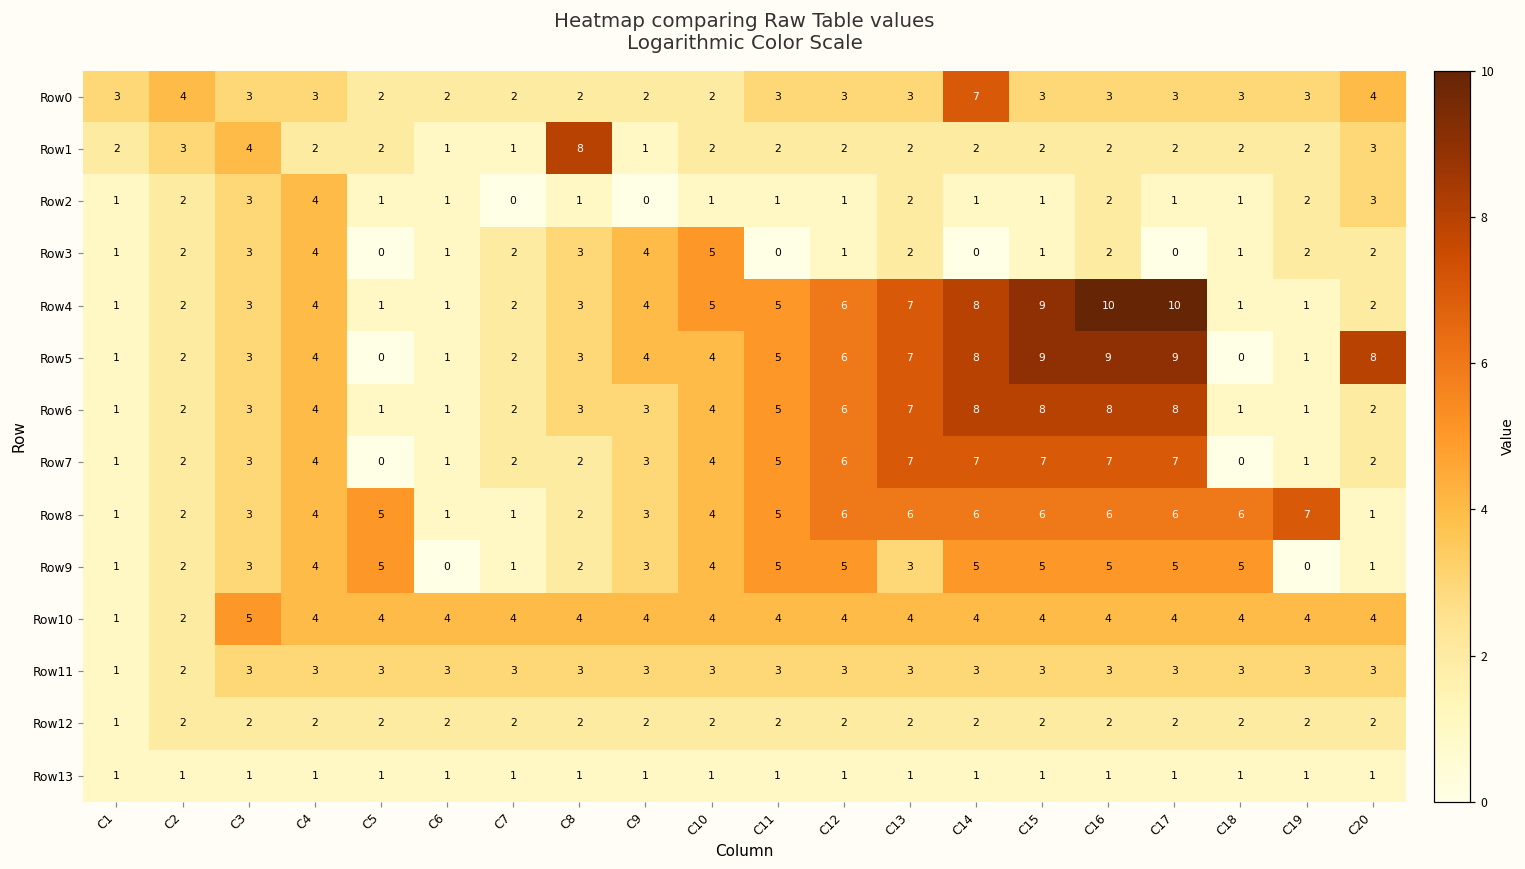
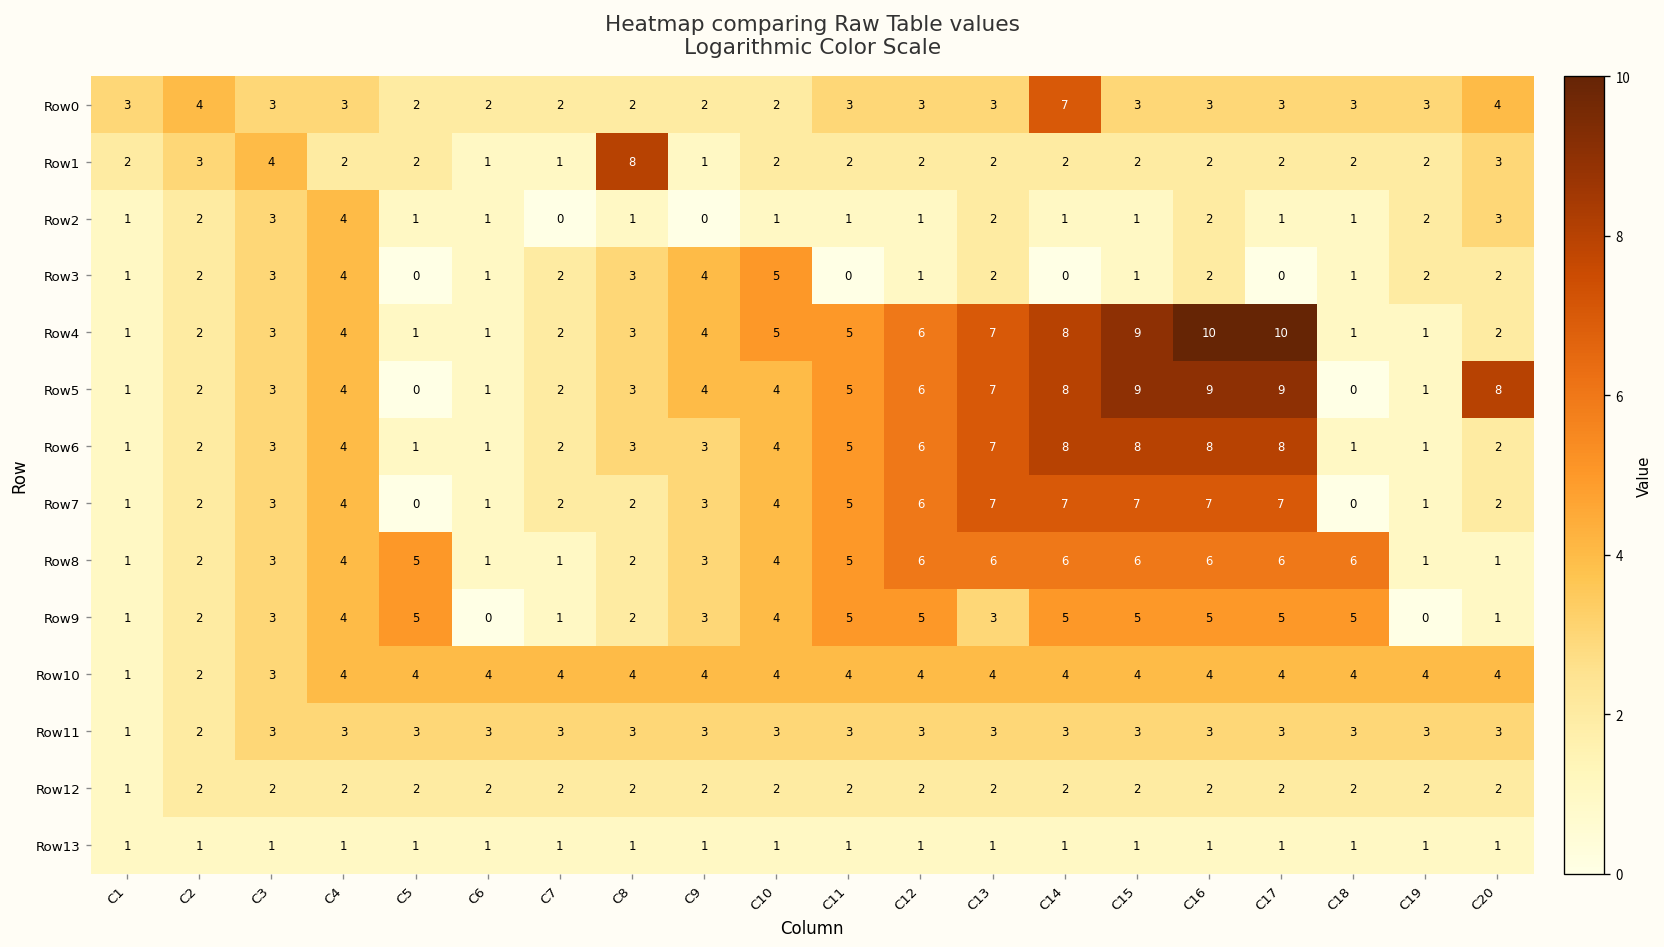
  {
    "Row8": {
      "C1": 1,
      "C2": 2,
      "C3": 3,
      "C4": 4,
      "C5": 5,
      "C6": 1,
      "C7": 1,
      "C8": 2,
      "C9": 3,
      "C10": 4,
      "C11": 5,
      "C12": 6,
      "C13": 6,
      "C14": 6,
      "C15": 6,
      "C16": 6,
      "C17": 6,
      "C18": 6,
-     "C19": 7,
+     "C19": 1,
      "C20": 1
    },
    "Row10": {
      "C1": 1,
      "C2": 2,
-     "C3": 5,
+     "C3": 3,
      "C4": 4,
      "C5": 4,
      "C6": 4,
      "C7": 4,
      "C8": 4,
      "C9": 4,
      "C10": 4,
      "C11": 4,
      "C12": 4,
      "C13": 4,
      "C14": 4,
      "C15": 4,
      "C16": 4,
      "C17": 4,
      "C18": 4,
      "C19": 4,
      "C20": 4
    }
  }
